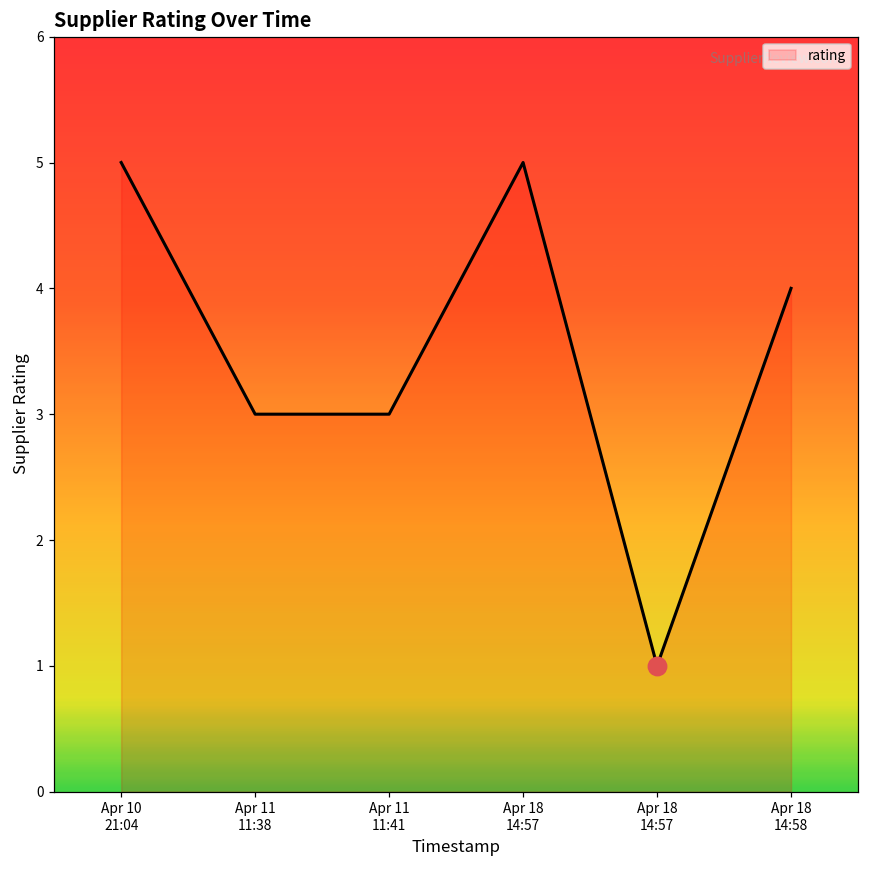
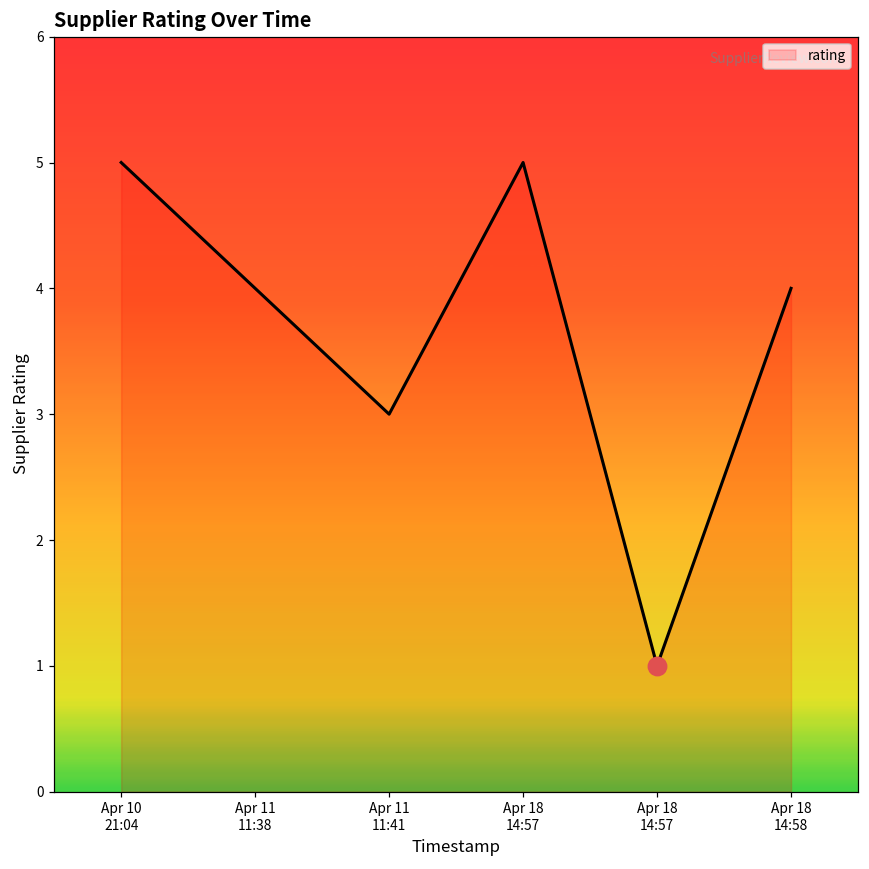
  {
    "rating": {
      "Apr 10 21:04": 5,
-     "Apr 11 11:38": 3,
+     "Apr 11 11:38": 4,
      "Apr 11 11:41": 3,
      "Apr 18 14:58": 4
    }
  }
